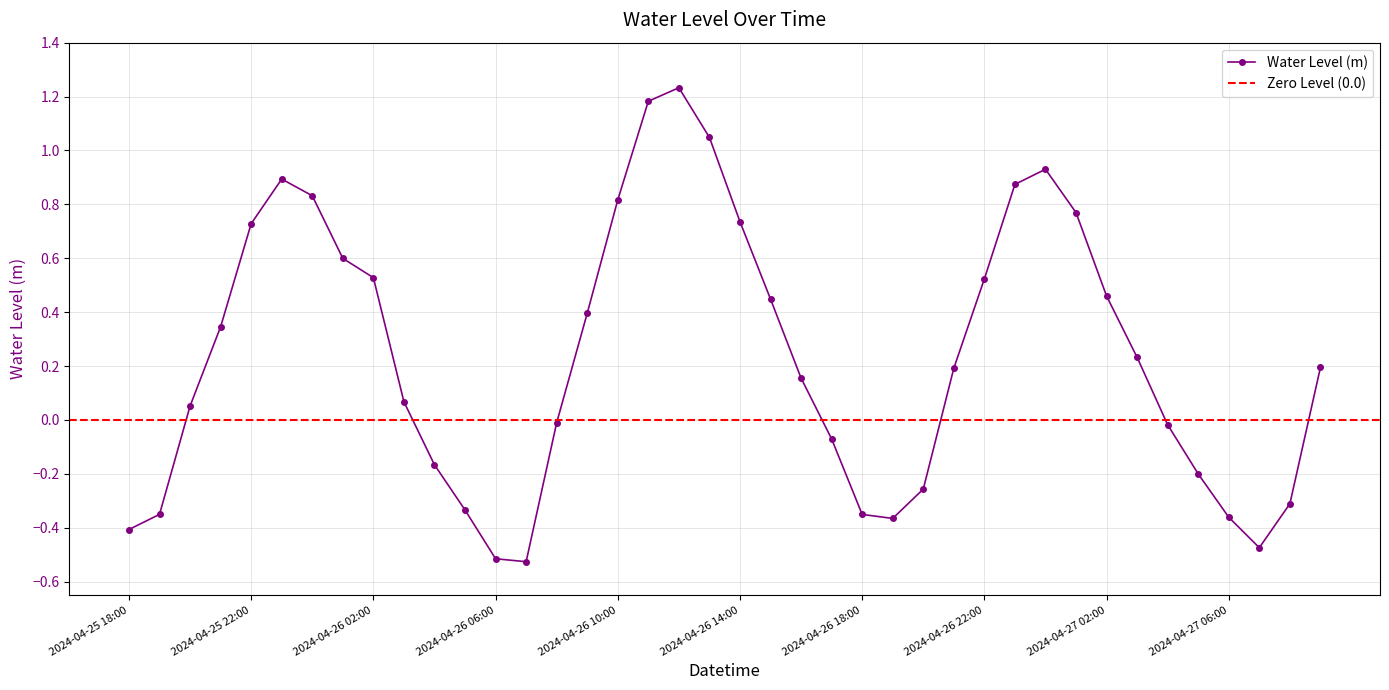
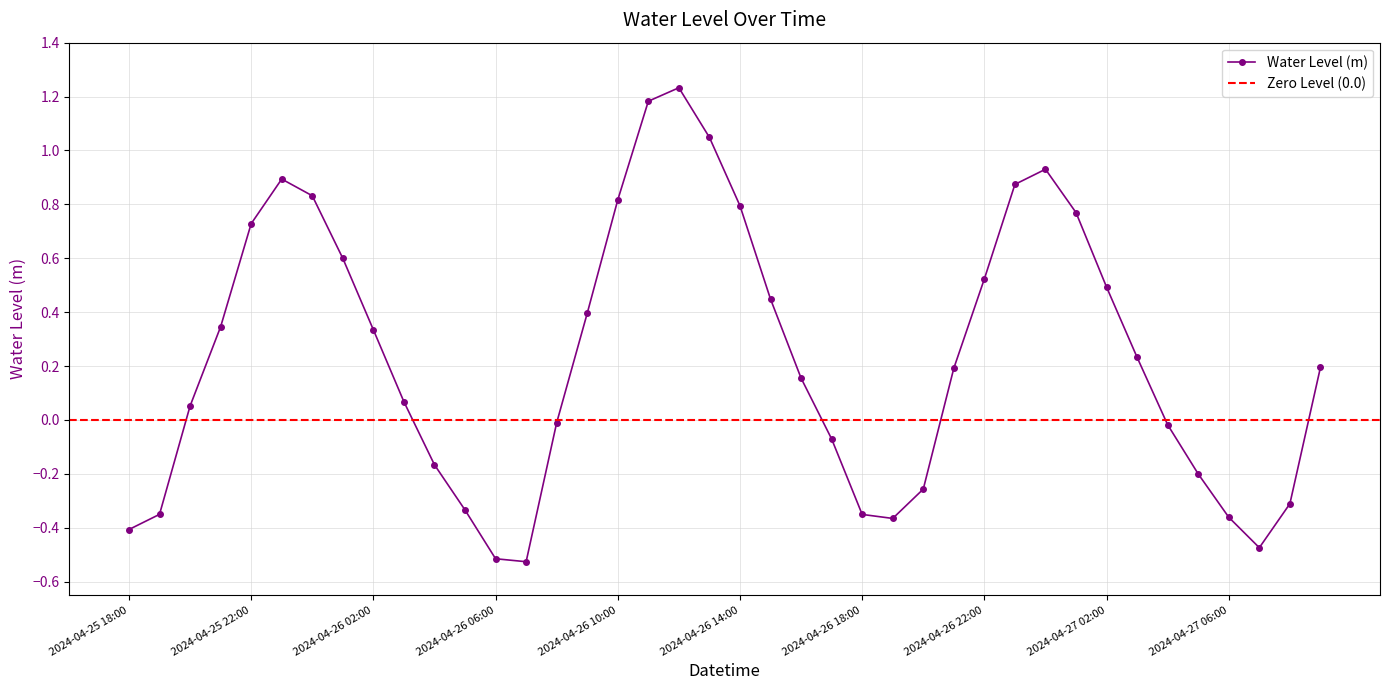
  {
    "2024-04-25 18:00": -0.41,
    "2024-04-25 22:00": 0.73,
-   "2024-04-26 02:00": 0.53,
+   "2024-04-26 02:00": 0.33,
    "2024-04-26 06:00": -0.52,
    "2024-04-26 10:00": 0.82,
-   "2024-04-26 14:00": 0.74,
+   "2024-04-26 14:00": 0.79,
    "2024-04-26 18:00": -0.35,
    "2024-04-26 22:00": 0.52,
-   "2024-04-27 02:00": 0.46,
+   "2024-04-27 02:00": 0.49,
    "2024-04-27 06:00": -0.36
  }
